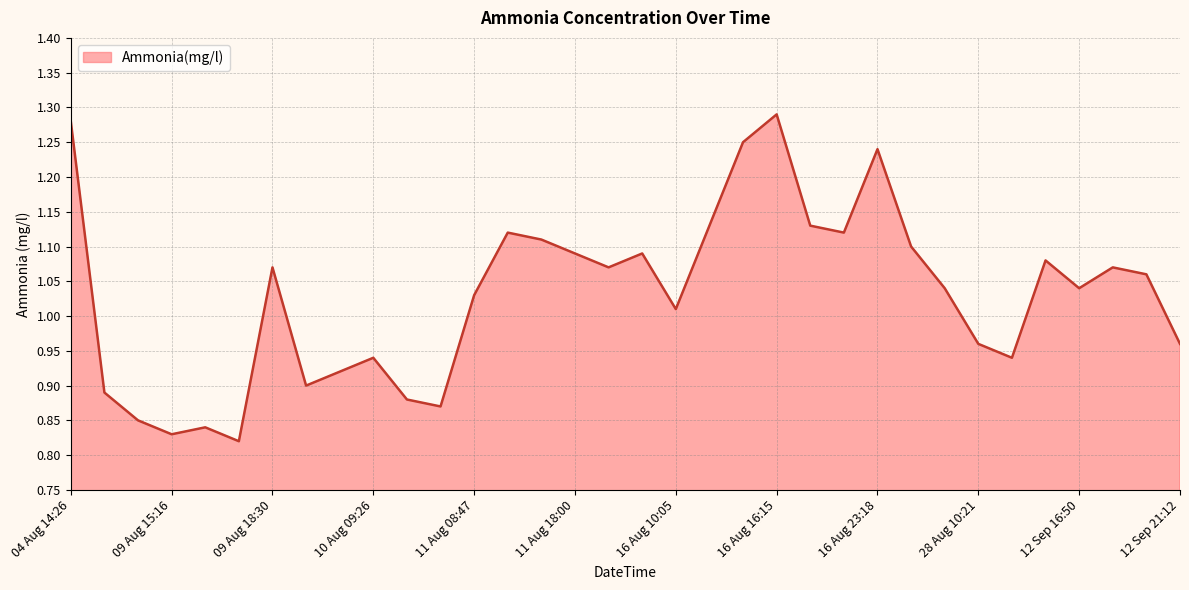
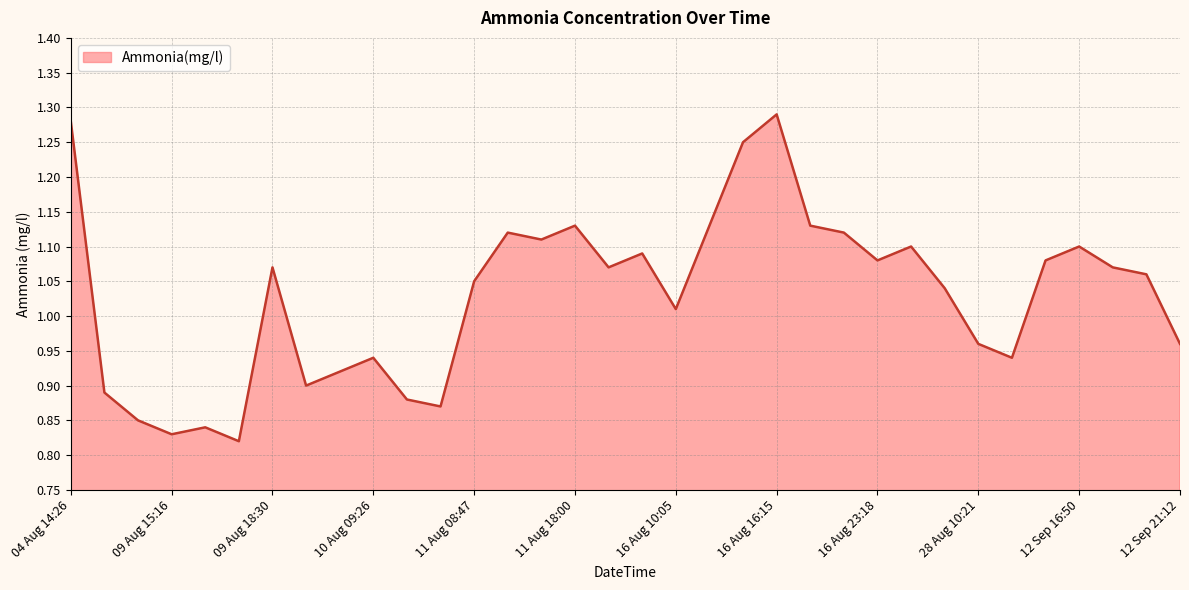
  {
    "04 Aug 14:26": 1.28,
    "09 Aug 15:16": 0.83,
    "09 Aug 18:30": 1.07,
    "10 Aug 09:26": 0.94,
-   "11 Aug 08:47": 1.03,
-   "11 Aug 18:00": 1.09,
+   "11 Aug 08:47": 1.05,
+   "11 Aug 18:00": 1.13,
    "16 Aug 10:05": 1.01,
    "16 Aug 16:15": 1.29,
-   "16 Aug 23:18": 1.24,
+   "16 Aug 23:18": 1.08,
    "28 Aug 10:21": 0.96,
-   "12 Sep 16:50": 1.04,
+   "12 Sep 16:50": 1.10,
    "12 Sep 21:12": 0.96
  }
